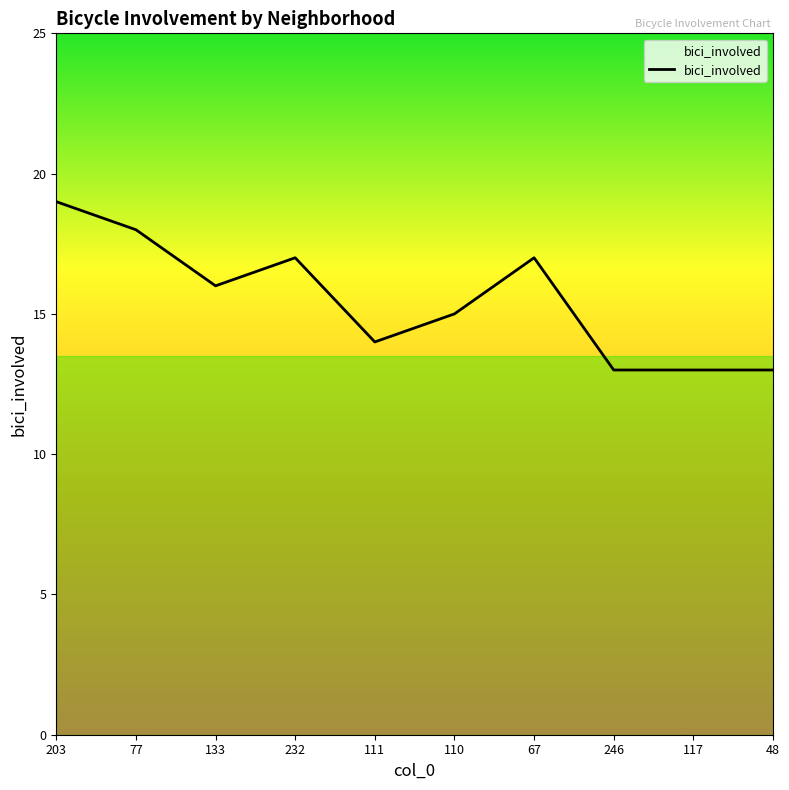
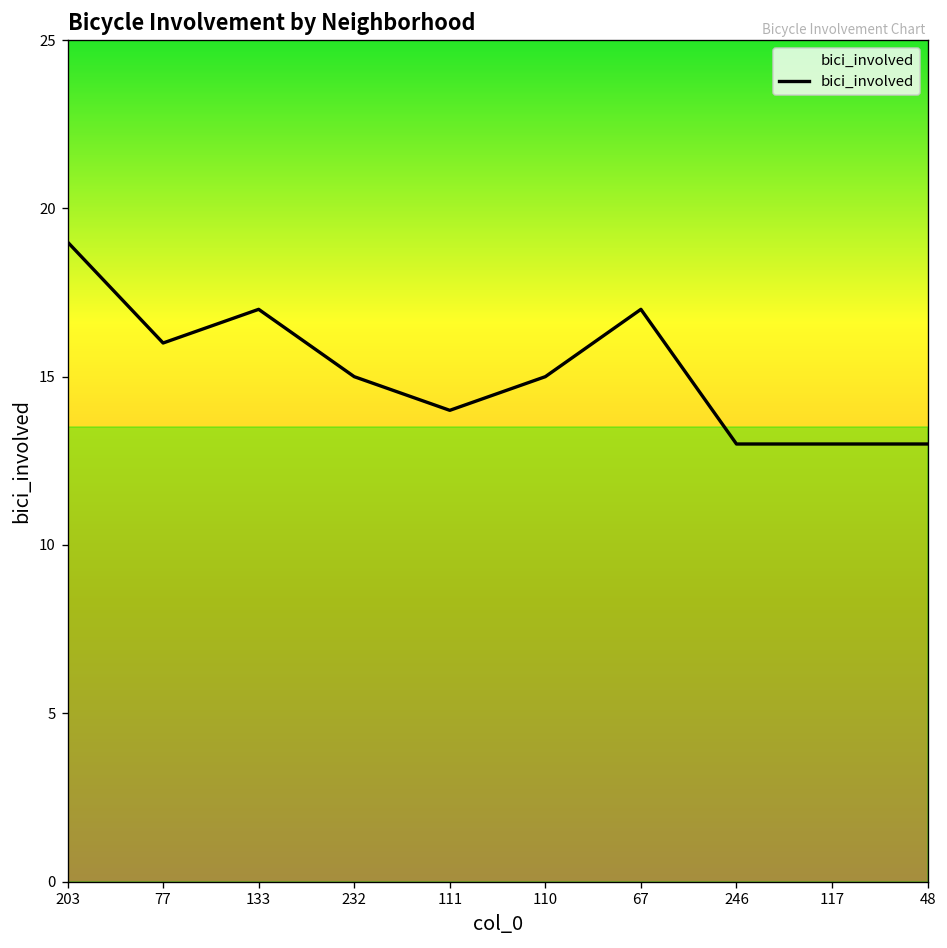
  {
    "203": 19,
-   "77": 18,
-   "133": 16,
-   "232": 17,
+   "77": 16,
+   "133": 17,
+   "232": 15,
    "111": 14,
    "110": 15,
    "67": 17,
    "246": 13,
    "117": 13,
    "48": 13
  }
